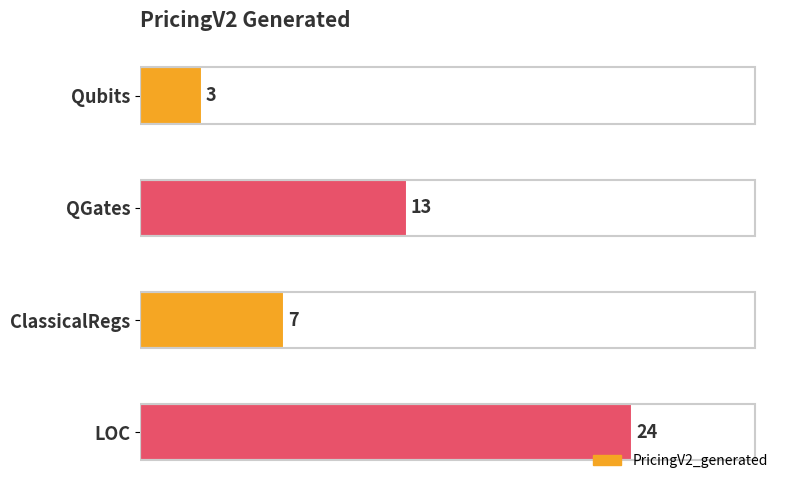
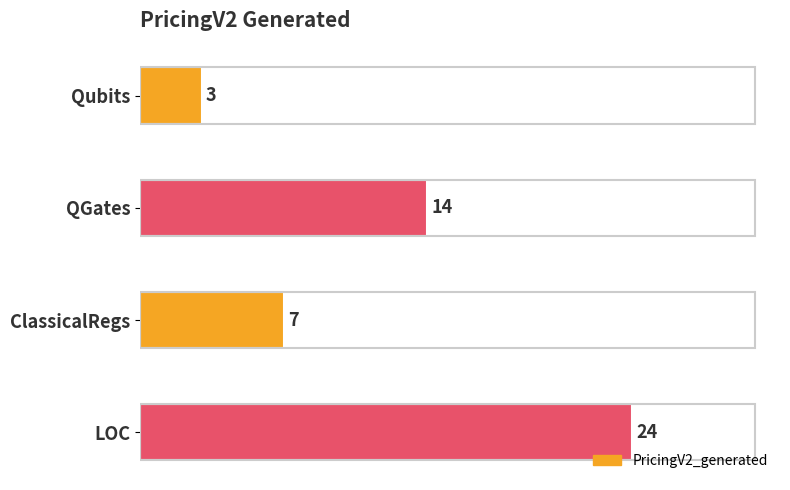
  {
    "Qubits": 3,
-   "QGates": 13,
+   "QGates": 14,
    "ClassicalRegs": 7,
    "LOC": 24
  }
